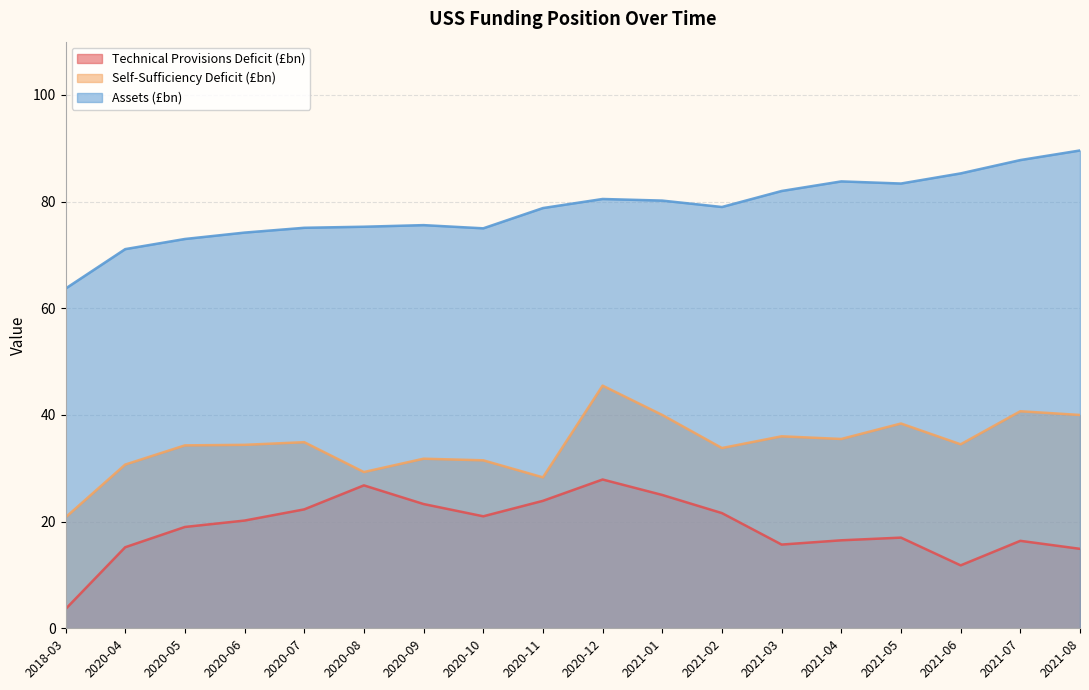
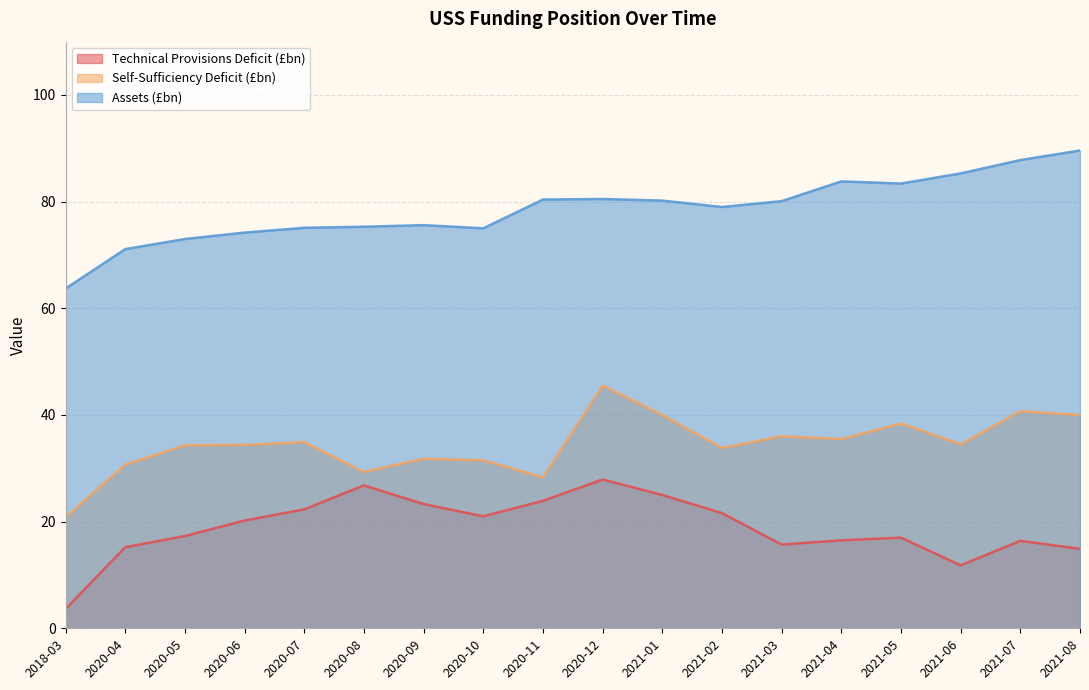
  {
    "Technical Provisions Deficit (£bn)": {
      "2018-03": 4,
      "2020-04": 15,
-     "2020-05": 19,
+     "2020-05": 17,
      "2020-06": 20,
      "2020-07": 22,
      "2020-08": 27,
      "2020-09": 23,
      "2020-10": 21,
      "2020-11": 24,
      "2020-12": 28,
      "2021-01": 25,
      "2021-02": 22,
      "2021-03": 16,
      "2021-04": 17,
      "2021-05": 17,
      "2021-06": 12,
      "2021-07": 16,
      "2021-08": 15
    },
    "Self-Sufficiency Deficit (£bn)": {
      "2018-03": 21,
      "2020-04": 31,
      "2020-05": 34,
      "2020-06": 34,
      "2020-07": 35,
      "2020-08": 29,
      "2020-09": 32,
      "2020-10": 32,
      "2020-11": 28,
      "2020-12": 46,
      "2021-01": 40,
      "2021-02": 34,
      "2021-03": 36,
      "2021-04": 36,
      "2021-05": 38,
      "2021-06": 35,
      "2021-07": 41,
      "2021-08": 40
    },
    "Assets (£bn)": {
      "2018-03": 64,
      "2020-04": 71,
      "2020-05": 73,
      "2020-06": 74,
      "2020-07": 75,
      "2020-08": 75,
      "2020-09": 76,
      "2020-10": 75,
-     "2020-11": 79,
+     "2020-11": 80,
      "2020-12": 81,
      "2021-01": 80,
      "2021-02": 79,
-     "2021-03": 82,
+     "2021-03": 80,
      "2021-04": 84,
      "2021-05": 83,
      "2021-06": 85,
      "2021-07": 88,
      "2021-08": 90
    }
  }
